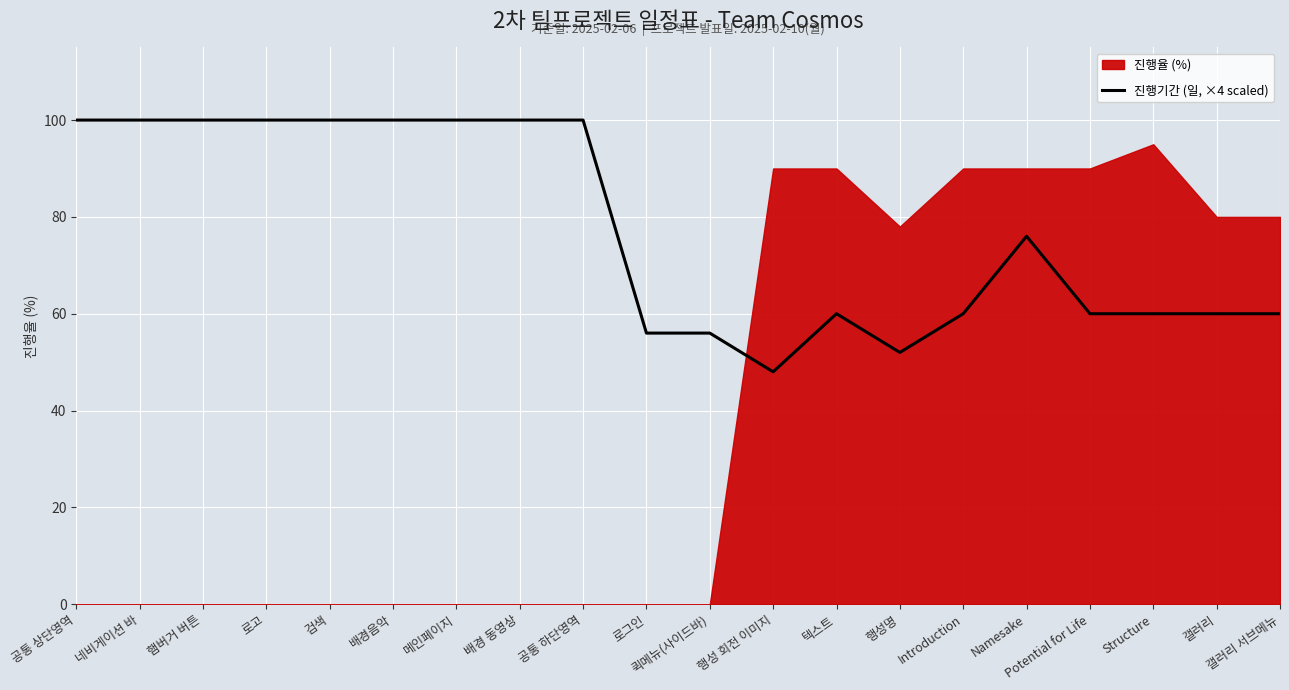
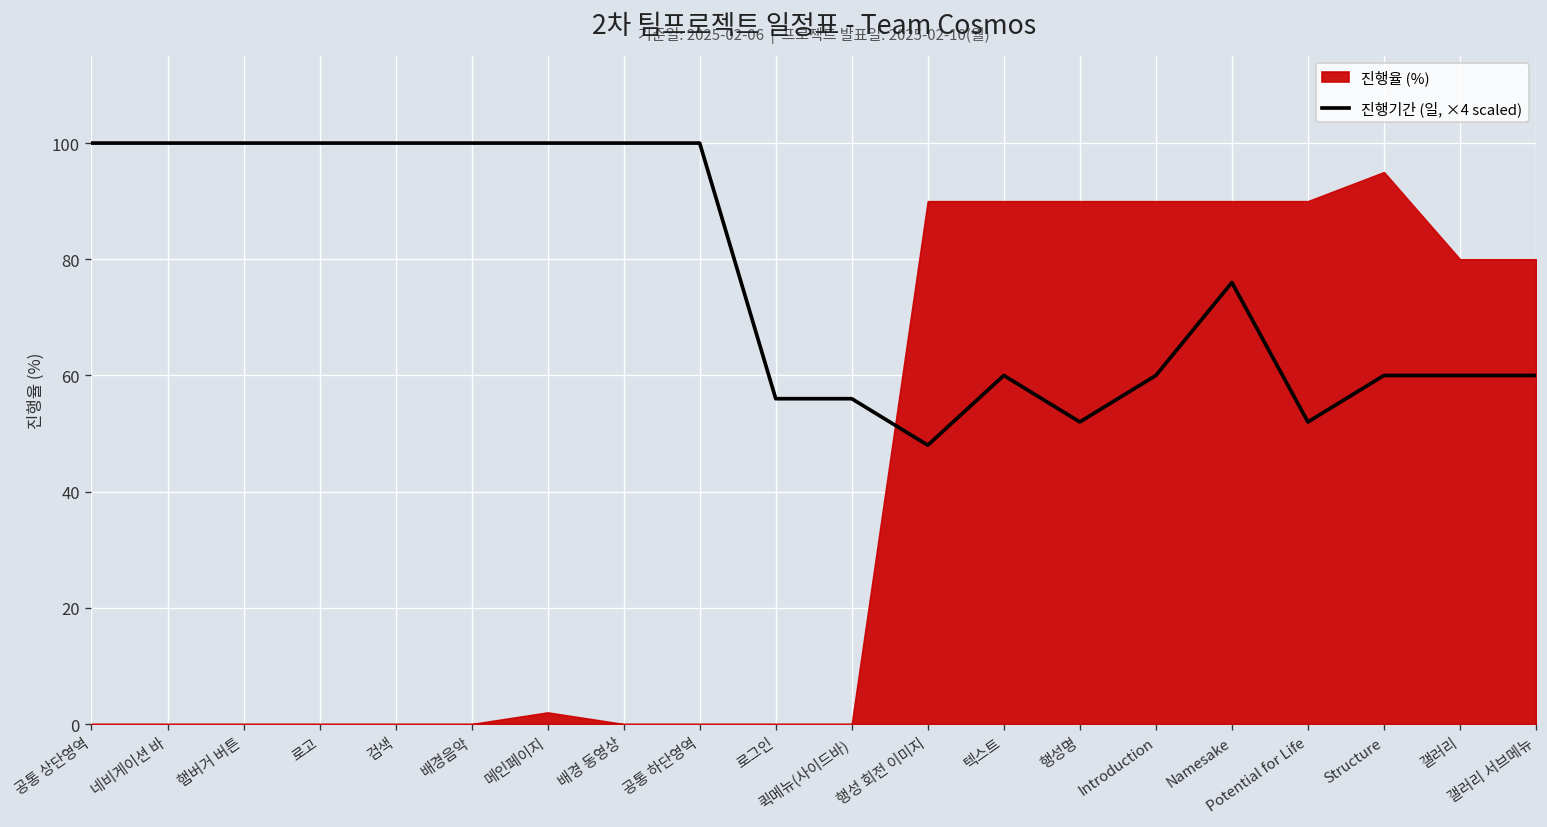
  {
    "진행기간 (일, ×4 scaled)": {
      "공통 상단영역": 100,
      "네비게이션 바": 100,
      "햄버거 버튼": 100,
      "로고": 100,
      "검색": 100,
      "배경음악": 100,
      "메인페이지": 100,
      "배경 동영상": 100,
      "공통 하단영역": 100,
      "로그인": 56,
      "퀵메뉴(사이드바)": 56,
      "행성 회전 이미지": 48,
      "텍스트": 60,
      "행성명": 52,
      "Introduction": 60,
      "Namesake": 76,
-     "Potential for Life": 60,
+     "Potential for Life": 52,
      "Structure": 60,
      "갤러리": 60,
      "갤러리 서브메뉴": 60
    },
    "진행율 (%)": {
      "공통 상단영역": 0,
      "네비게이션 바": 0,
      "햄버거 버튼": 0,
      "로고": 0,
      "검색": 0,
      "배경음악": 0,
-     "메인페이지": 0,
+     "메인페이지": 2,
      "배경 동영상": 0,
      "공통 하단영역": 0,
      "로그인": 0,
      "퀵메뉴(사이드바)": 0,
      "행성 회전 이미지": 90,
      "텍스트": 90,
-     "행성명": 78,
+     "행성명": 90,
      "Introduction": 90,
      "Namesake": 90,
      "Potential for Life": 90,
      "Structure": 95,
      "갤러리": 80,
      "갤러리 서브메뉴": 80
    }
  }
